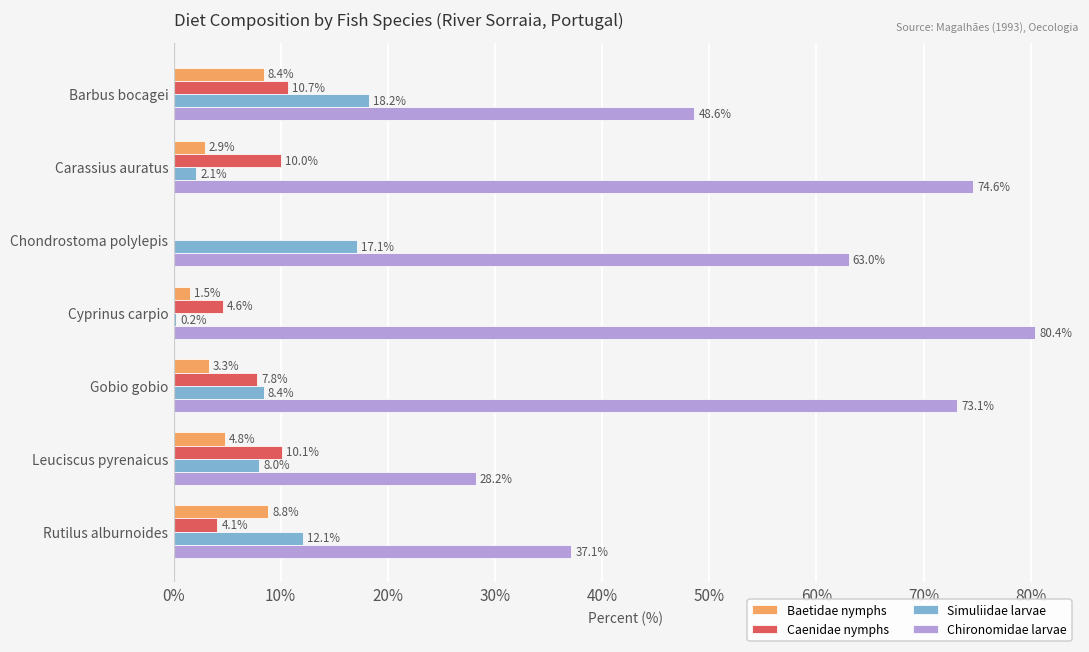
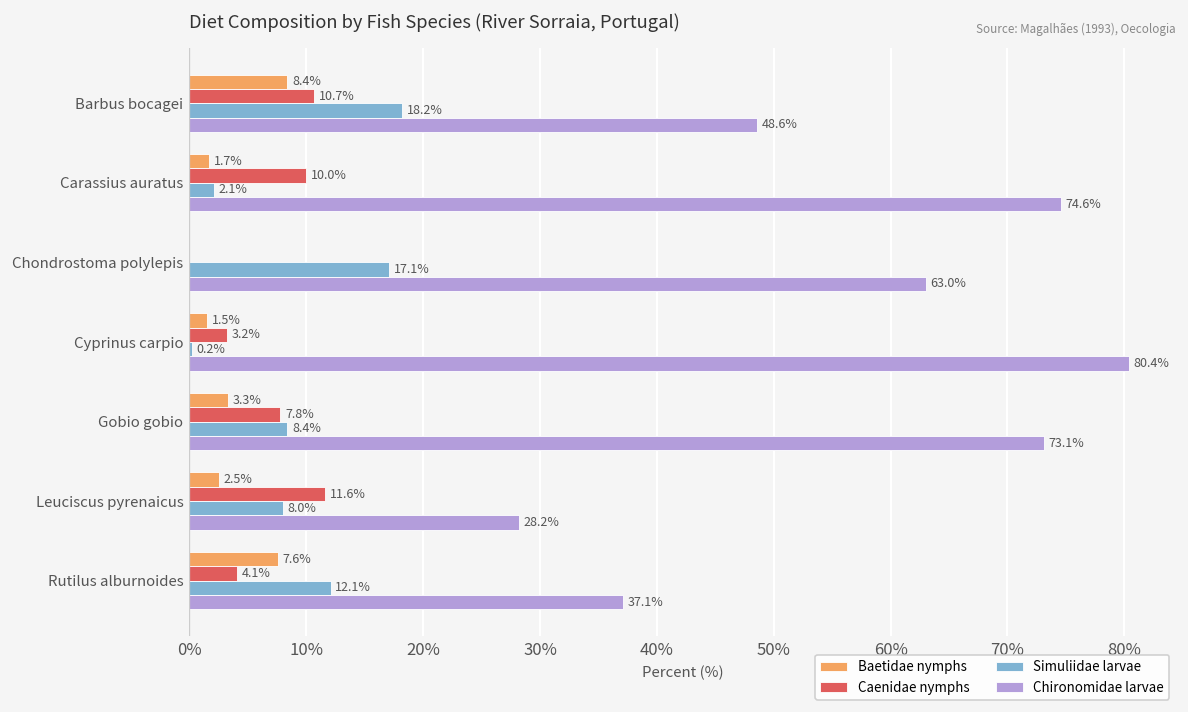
  {
    "Baetidae nymphs": {
      "Barbus bocagei": "8.4%",
-     "Carassius auratus": "2.9%",
+     "Carassius auratus": "1.7%",
      "Cyprinus carpio": "1.5%",
      "Gobio gobio": "3.3%",
-     "Leuciscus pyrenaicus": "4.8%",
-     "Rutilus alburnoides": "8.8%"
+     "Leuciscus pyrenaicus": "2.5%",
+     "Rutilus alburnoides": "7.6%"
    },
    "Caenidae nymphs": {
      "Barbus bocagei": "10.7%",
      "Carassius auratus": "10.0%",
-     "Cyprinus carpio": "4.6%",
+     "Cyprinus carpio": "3.2%",
      "Gobio gobio": "7.8%",
-     "Leuciscus pyrenaicus": "10.1%",
+     "Leuciscus pyrenaicus": "11.6%",
      "Rutilus alburnoides": "4.1%"
    }
  }
